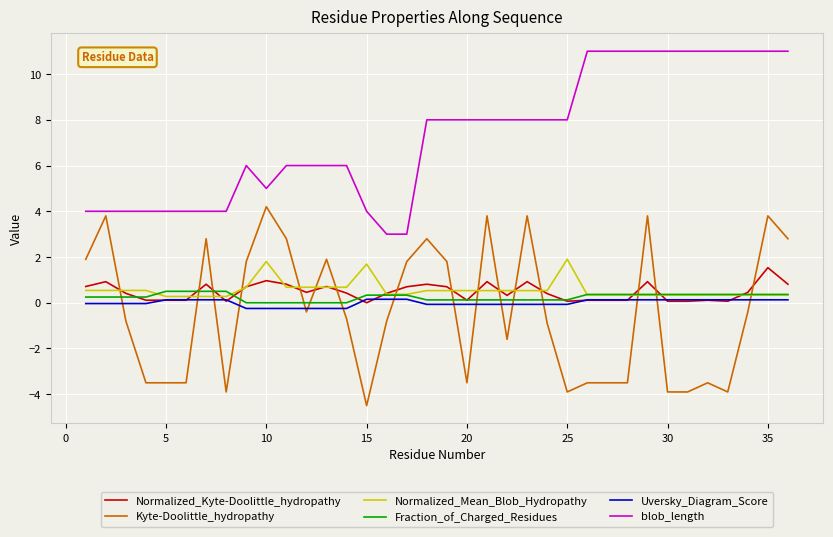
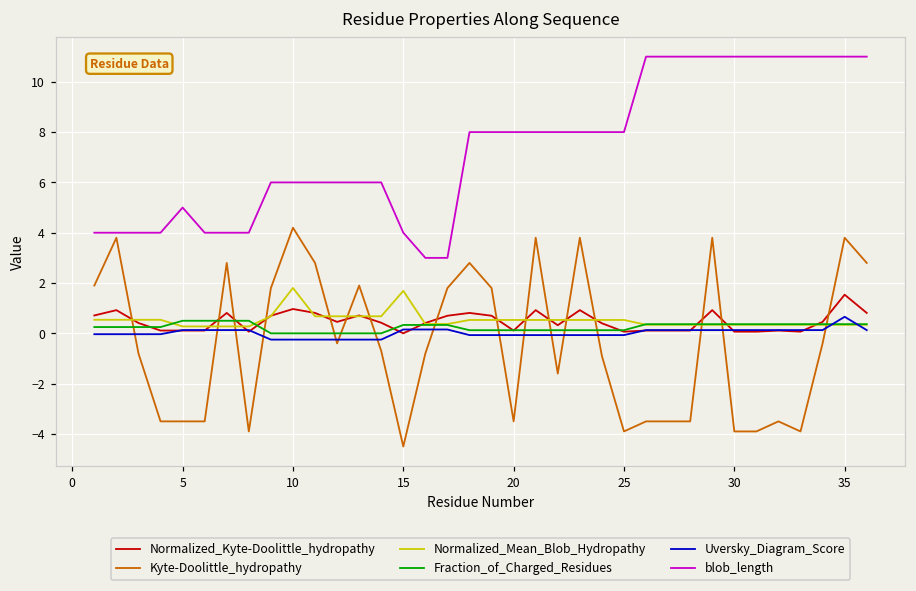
  {
    "Normalized_Kyte-Doolittle_hydropathy": {
      "10": 1.0,
      "15": 0.0,
      "35": 1.5
    },
    "Kyte-Doolittle_hydropathy": {
      "5": -3.5,
      "10": 4.2,
      "15": -4.5,
      "20": -3.5,
      "25": -3.9,
      "30": -3.9,
      "35": 3.8
    },
    "Normalized_Mean_Blob_Hydropathy": {
      "5": 0.3,
      "10": 1.8,
      "15": 1.7,
      "20": 0.5,
-     "25": 1.9
+     "25": 0.5
    },
    "Fraction_of_Charged_Residues": {
      "5": 0.5,
      "10": 0.0,
      "15": 0.3
    },
    "Uversky_Diagram_Score": {
      "10": -0.2,
      "15": 0.2,
      "20": -0.1,
      "25": -0.1,
-     "35": 0.1
+     "35": 0.7
    },
    "blob_length": {
-     "5": 4,
-     "10": 5,
+     "5": 5,
+     "10": 6,
      "15": 4,
      "20": 8,
      "25": 8,
      "30": 11,
      "35": 11
    }
  }
